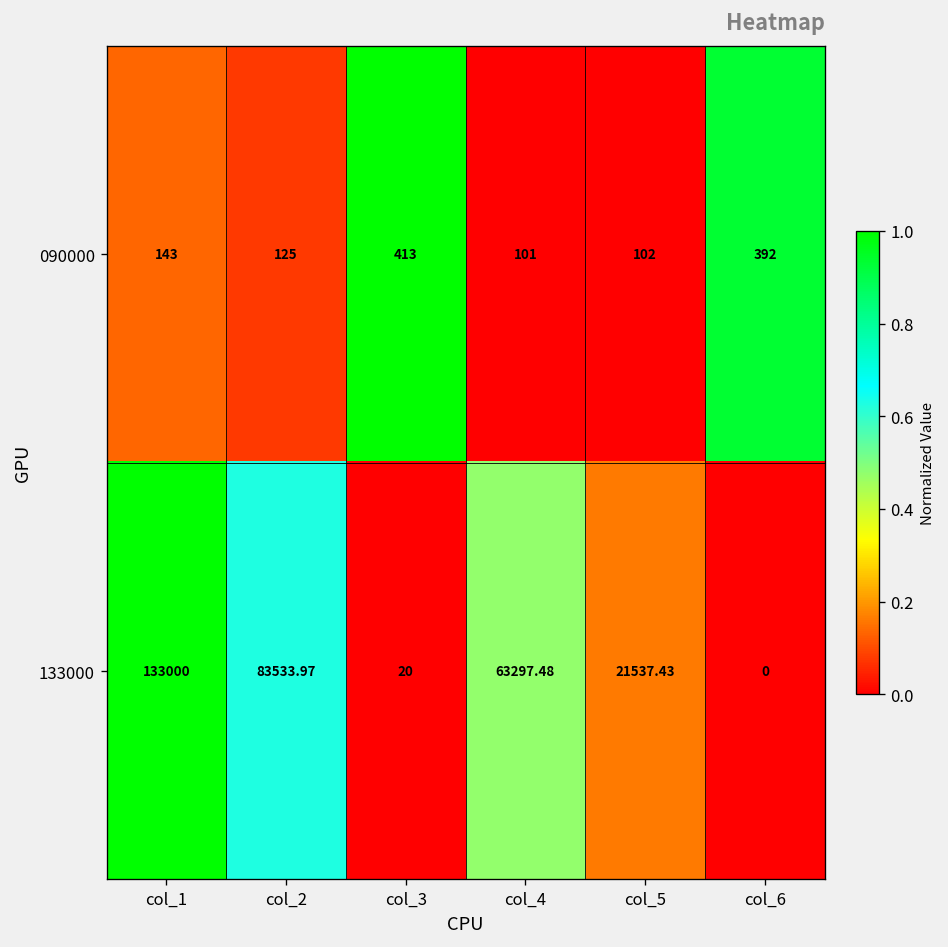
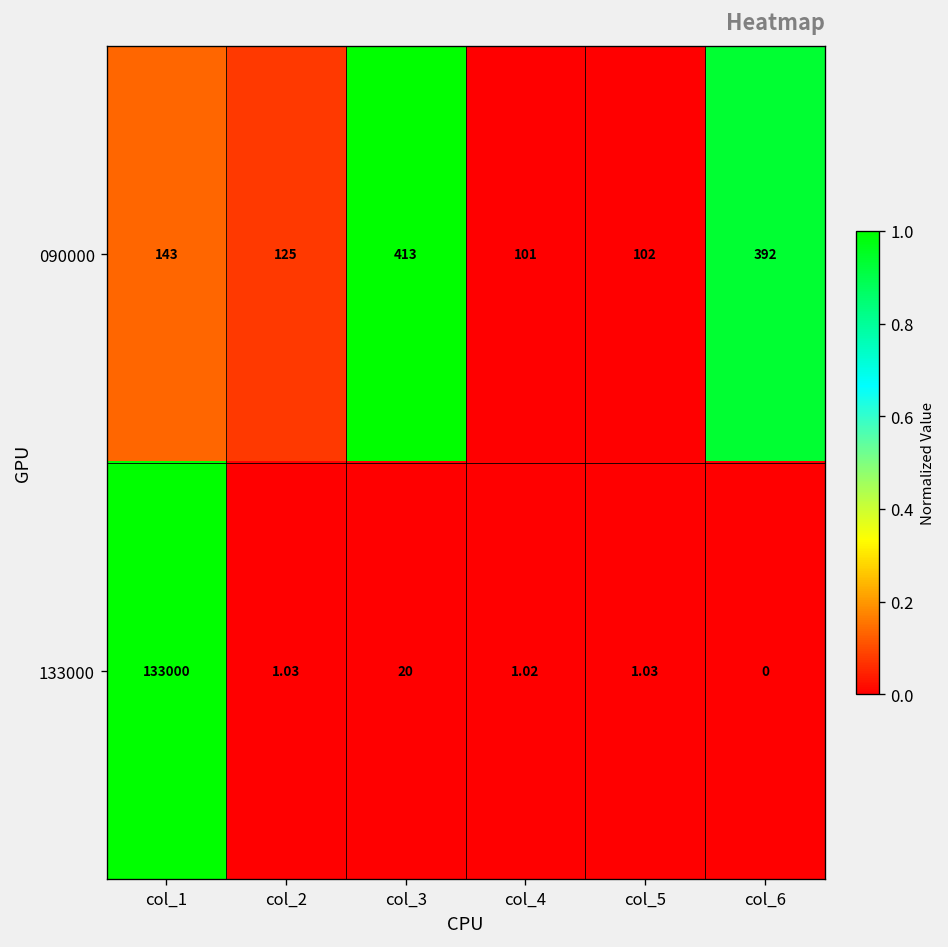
  {
    "090000": {
      "col_1": 143,
      "col_2": 125,
      "col_3": 413,
      "col_4": 101,
      "col_5": 102,
      "col_6": 392
    },
    "133000": {
      "col_1": 133000,
-     "col_2": 83533.97,
+     "col_2": 1.03,
      "col_3": 20,
-     "col_4": 63297.48,
-     "col_5": 21537.43,
+     "col_4": 1.02,
+     "col_5": 1.03,
      "col_6": 0
    }
  }
